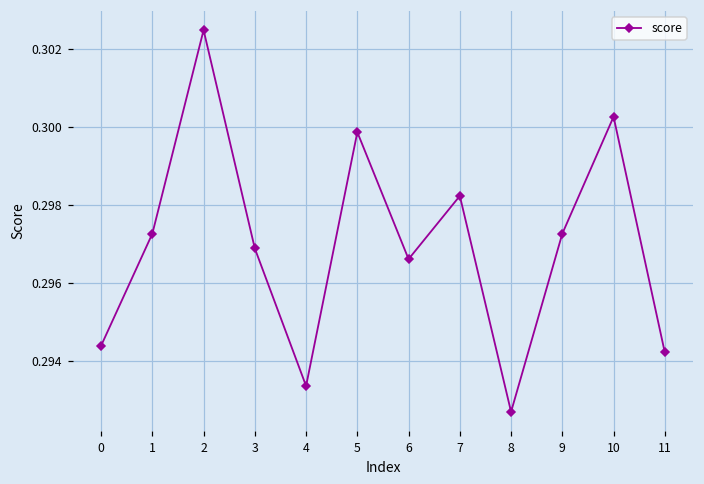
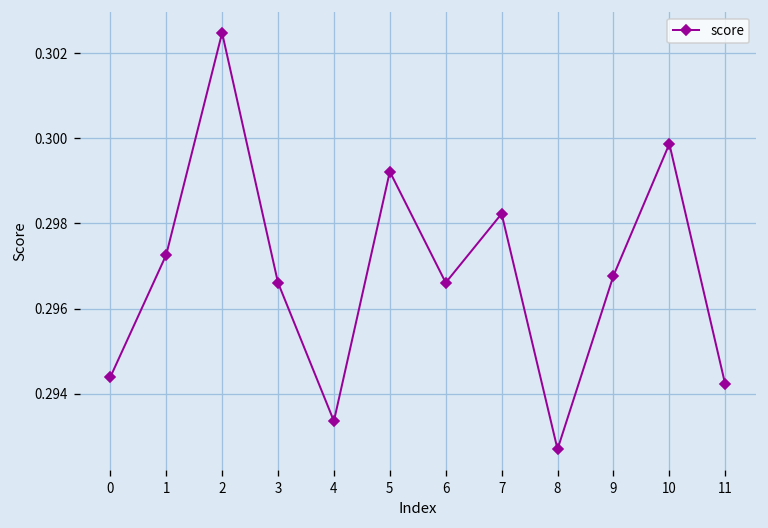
  {
    "0": 0.2944,
    "1": 0.2973,
    "2": 0.3025,
-   "3": 0.2969,
+   "3": 0.2966,
    "4": 0.2934,
-   "5": 0.2999,
+   "5": 0.2992,
    "6": 0.2966,
    "7": 0.2982,
    "8": 0.2927,
-   "9": 0.2973,
-   "10": 0.3003,
+   "9": 0.2968,
+   "10": 0.2999,
    "11": 0.2942
  }
